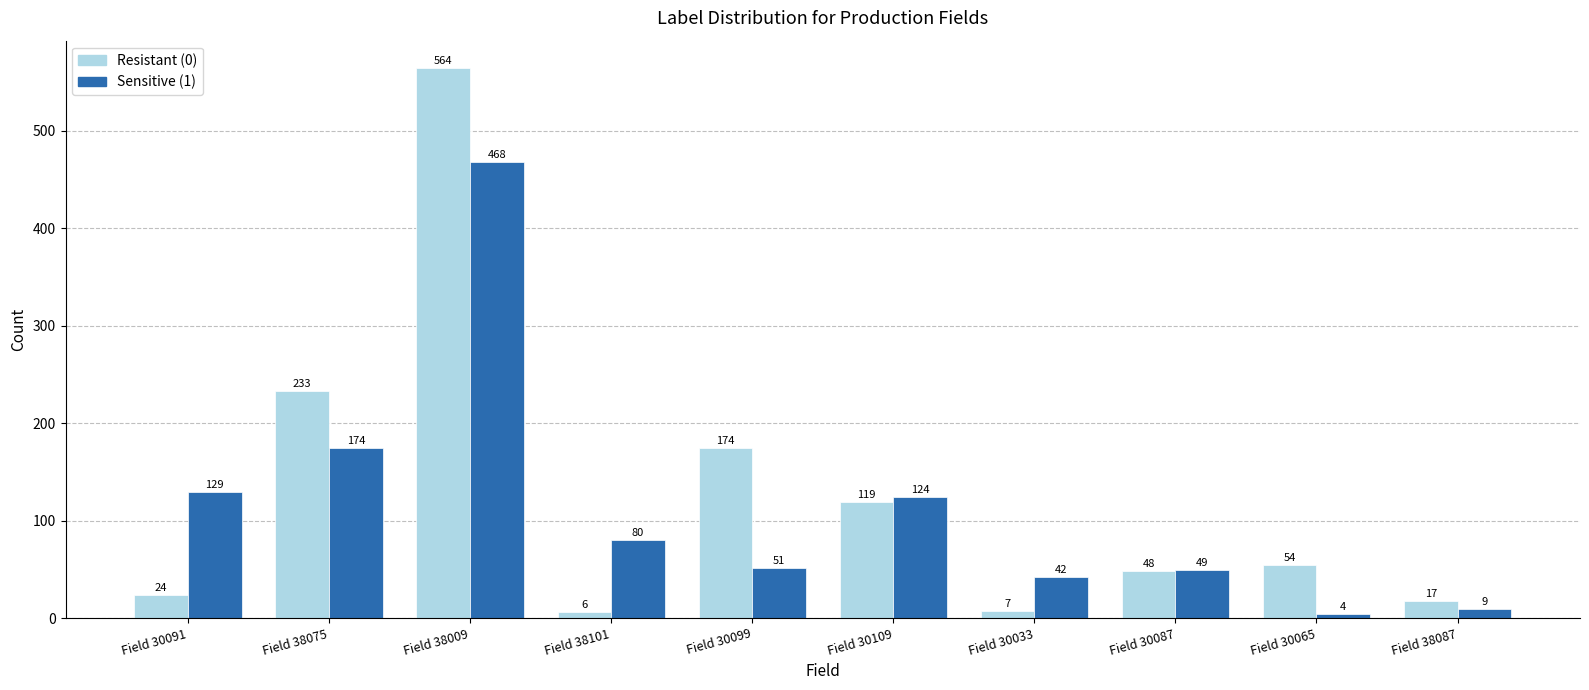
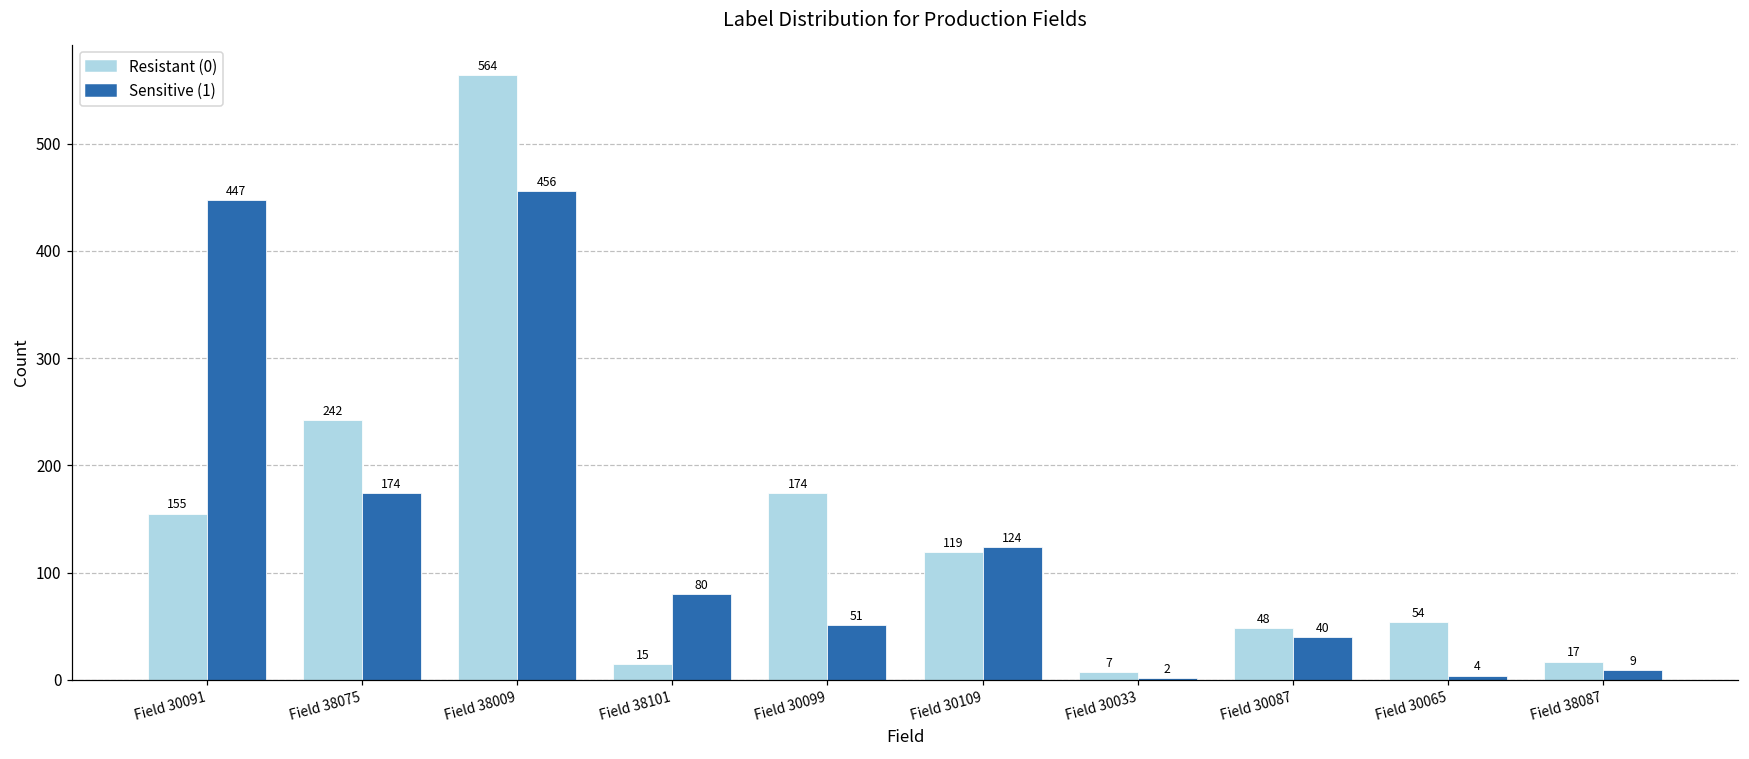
  {
    "Resistant (0)": {
-     "Field 30091": 24,
-     "Field 38075": 233,
+     "Field 30091": 155,
+     "Field 38075": 242,
      "Field 38009": 564,
-     "Field 38101": 6,
+     "Field 38101": 15,
      "Field 30099": 174,
      "Field 30109": 119,
      "Field 30033": 7,
      "Field 30087": 48,
      "Field 30065": 54,
      "Field 38087": 17
    },
    "Sensitive (1)": {
-     "Field 30091": 129,
+     "Field 30091": 447,
      "Field 38075": 174,
-     "Field 38009": 468,
+     "Field 38009": 456,
      "Field 38101": 80,
      "Field 30099": 51,
      "Field 30109": 124,
-     "Field 30033": 42,
-     "Field 30087": 49,
+     "Field 30033": 2,
+     "Field 30087": 40,
      "Field 30065": 4,
      "Field 38087": 9
    }
  }
